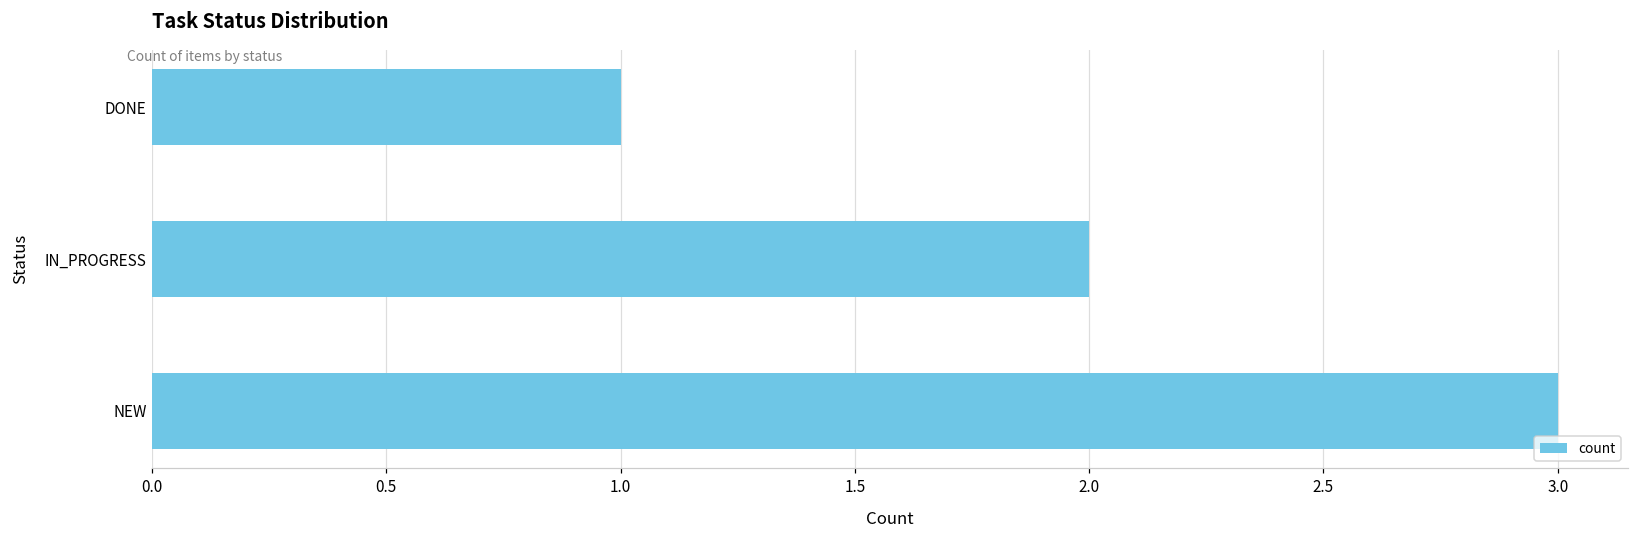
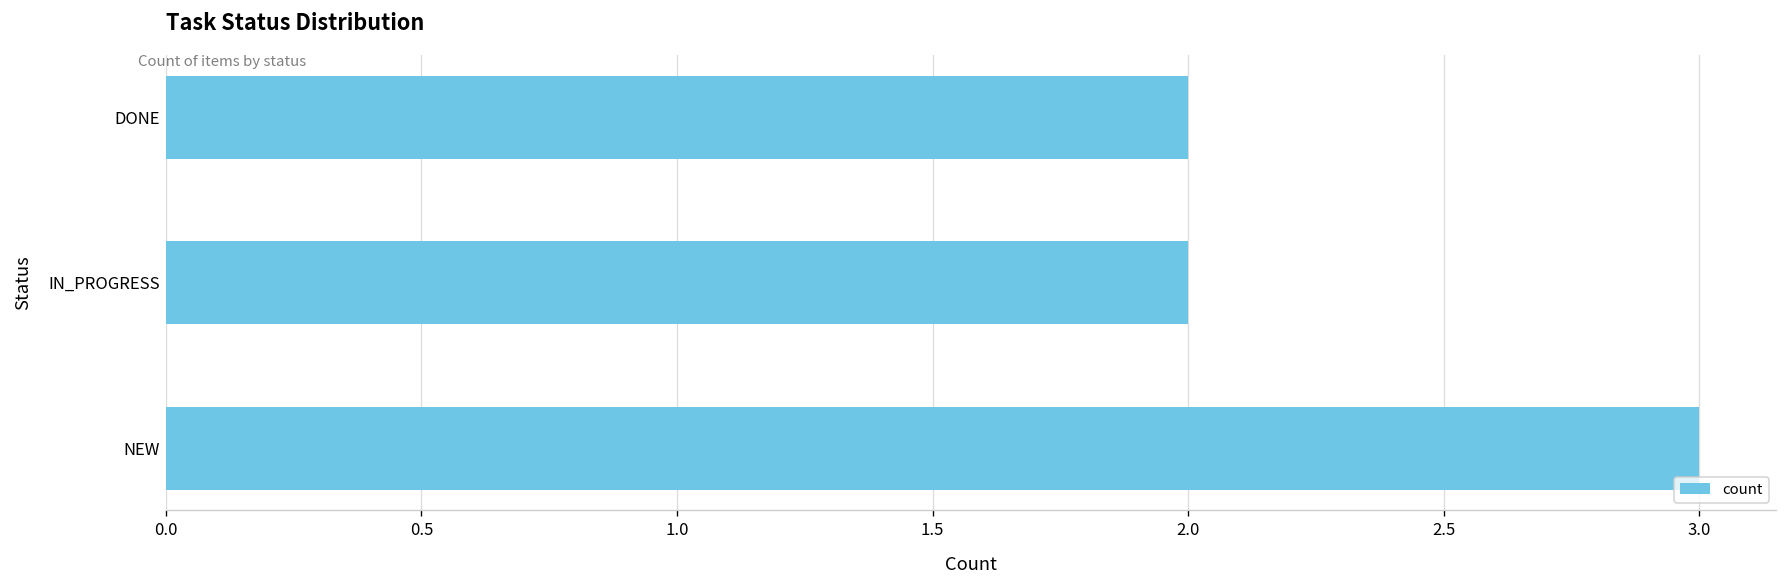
  {
-   "DONE": 1,
+   "DONE": 2,
    "IN_PROGRESS": 2,
    "NEW": 3
  }
